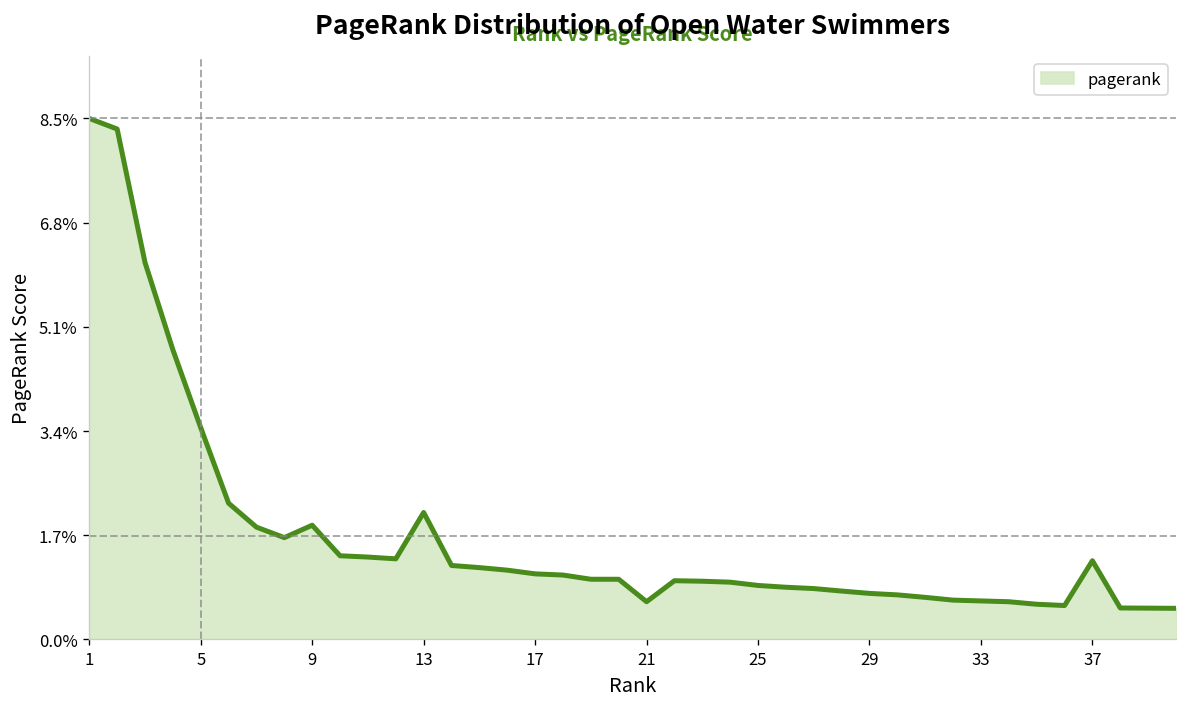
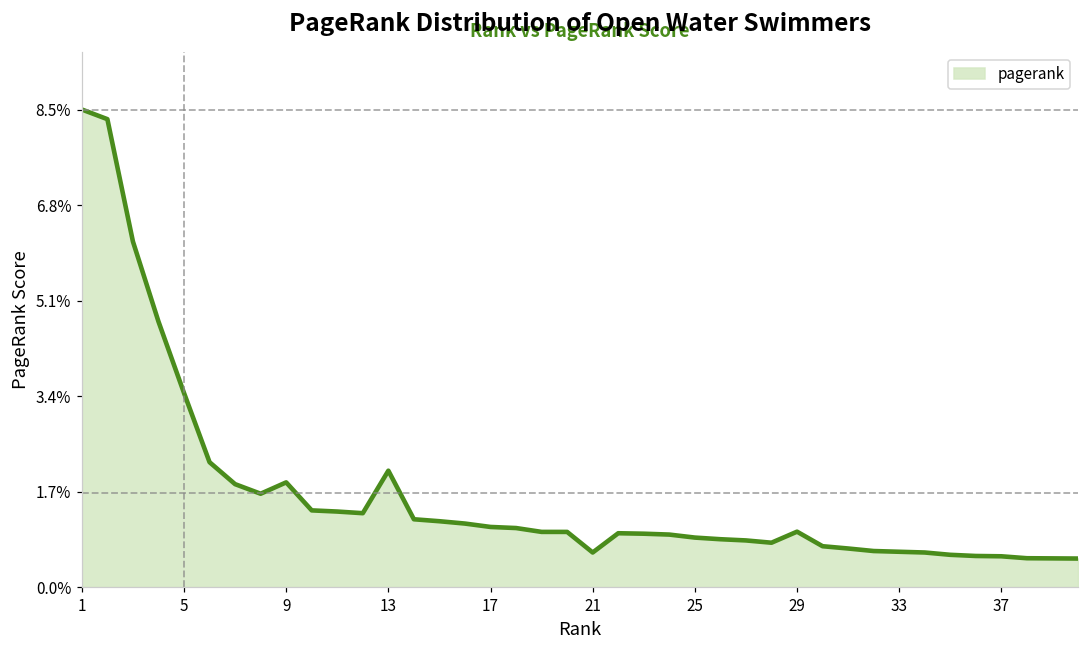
  {
    "1": "8.5%",
    "5": "3.5%",
    "9": "1.9%",
    "13": "2.1%",
    "17": "1.1%",
    "21": "0.6%",
    "25": "0.9%",
-   "29": "0.8%",
+   "29": "1.0%",
    "33": "0.6%",
-   "37": "1.3%"
+   "37": "0.5%"
  }
